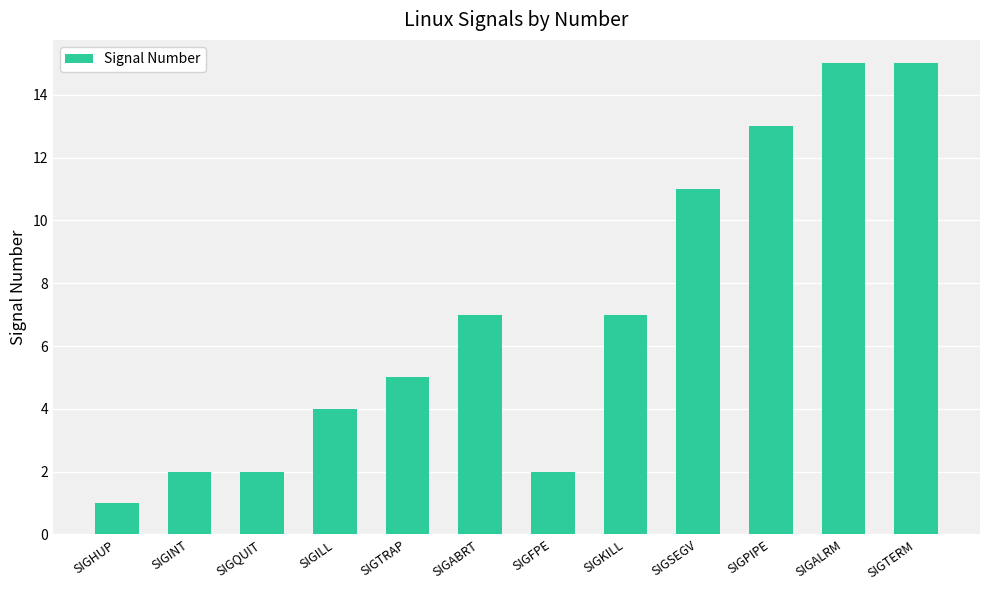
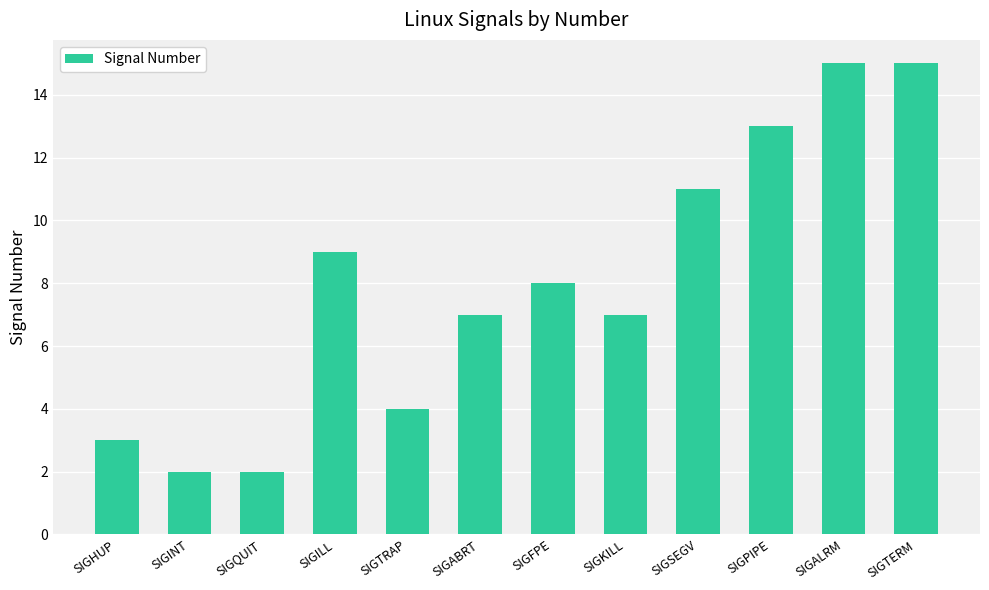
  {
-   "SIGHUP": 1,
+   "SIGHUP": 3,
    "SIGINT": 2,
    "SIGQUIT": 2,
-   "SIGILL": 4,
-   "SIGTRAP": 5,
+   "SIGILL": 9,
+   "SIGTRAP": 4,
    "SIGABRT": 7,
-   "SIGFPE": 2,
+   "SIGFPE": 8,
    "SIGKILL": 7,
    "SIGSEGV": 11,
    "SIGPIPE": 13,
    "SIGALRM": 15,
    "SIGTERM": 15
  }
